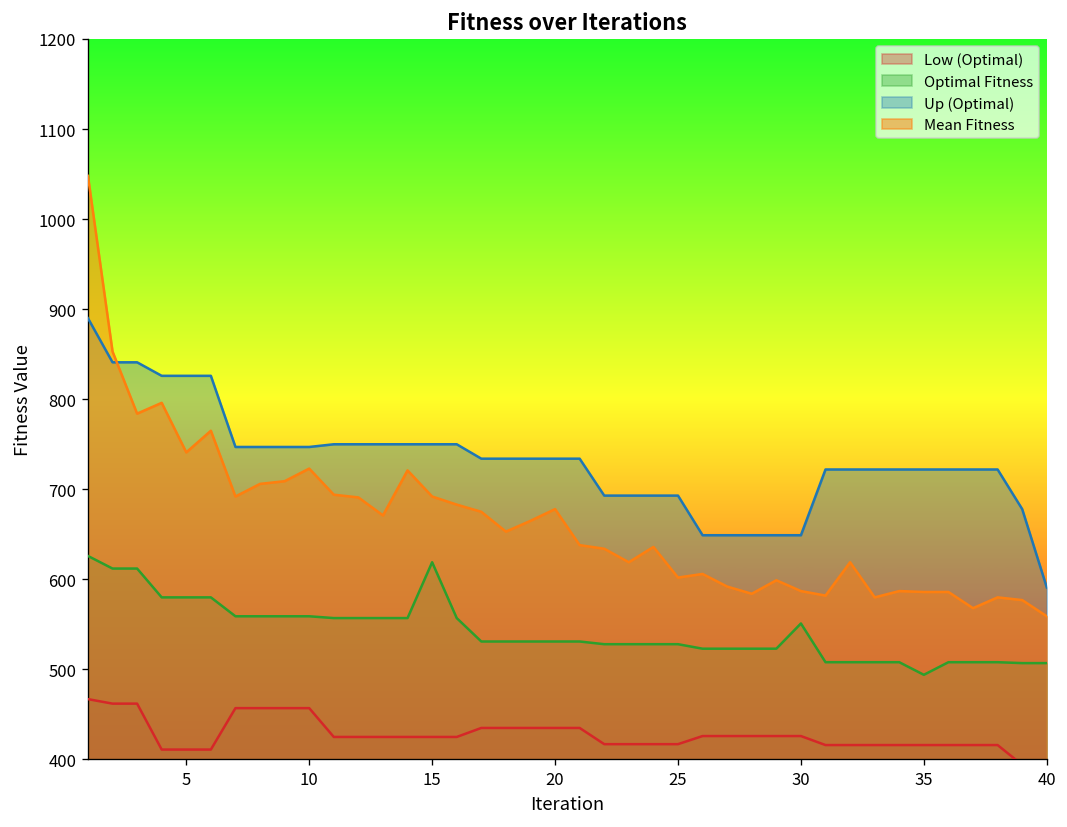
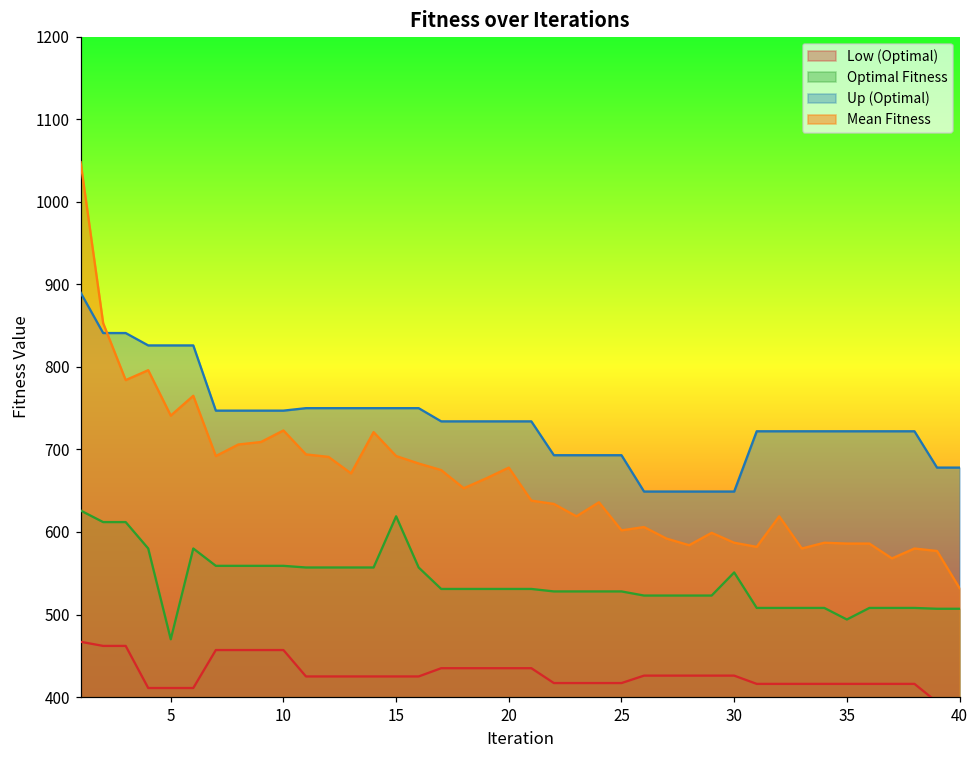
  {
    "Optimal Fitness": {
-     "5": 580,
+     "5": 470,
      "10": 560,
      "15": 620,
      "20": 530,
      "25": 530,
      "30": 550,
      "35": 490,
      "40": 510
    },
    "Up (Optimal)": {
      "5": 830,
      "10": 750,
      "15": 750,
      "20": 730,
      "25": 690,
      "30": 650,
      "35": 720,
-     "40": 590
+     "40": 680
    },
    "Mean Fitness": {
      "5": 740,
      "10": 720,
      "15": 690,
      "20": 680,
      "25": 600,
      "30": 590,
      "35": 590,
-     "40": 560
+     "40": 530
    }
  }
